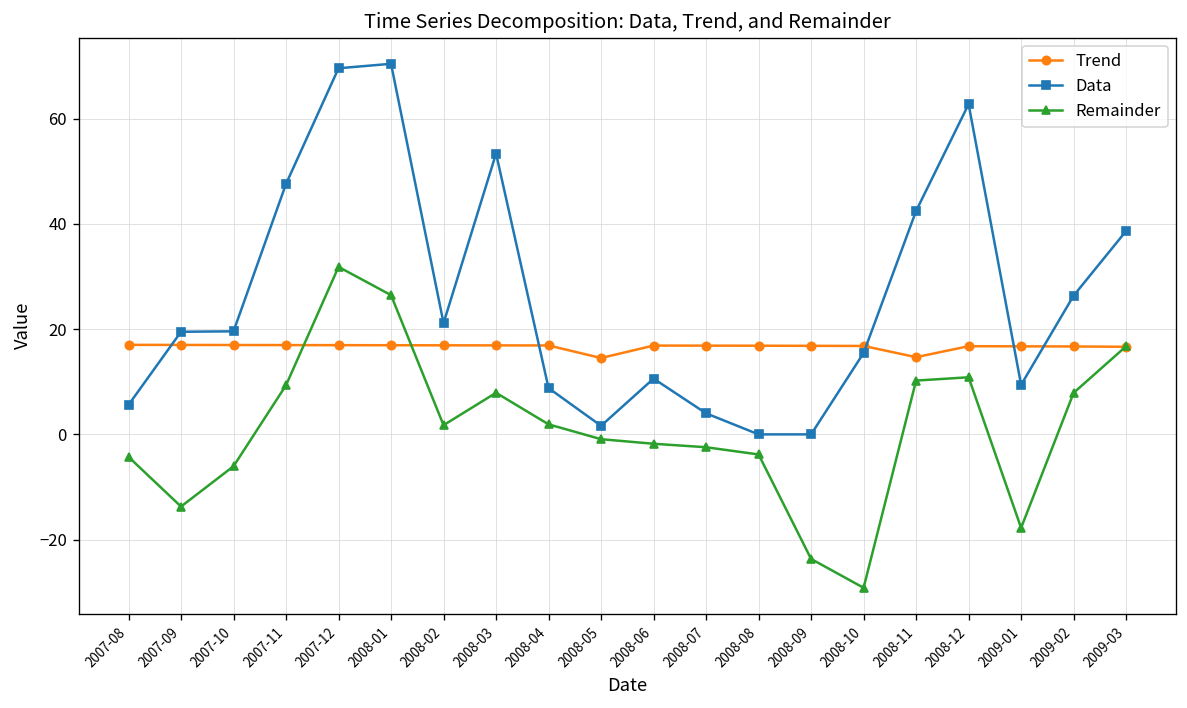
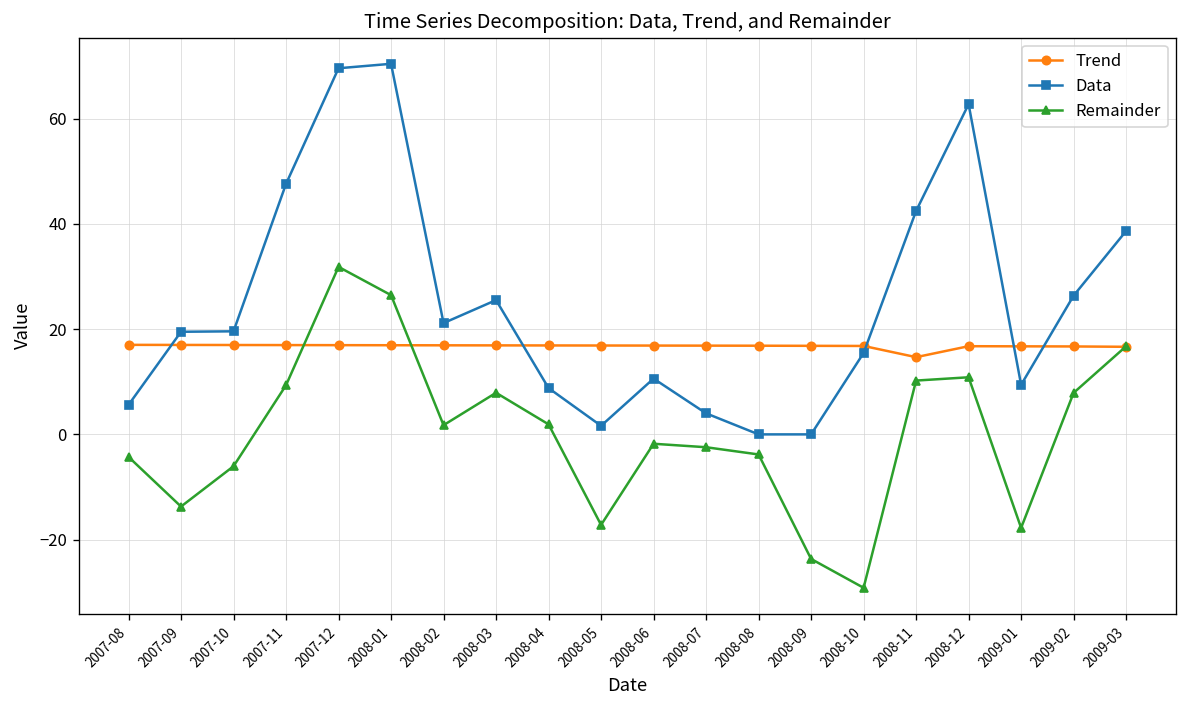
  {
    "Trend": {
      "2007-08": 17,
      "2007-09": 17,
      "2007-10": 17,
      "2007-11": 17,
      "2007-12": 17,
      "2008-01": 17,
      "2008-02": 17,
      "2008-03": 17,
      "2008-04": 17,
-     "2008-05": 15,
+     "2008-05": 17,
      "2008-06": 17,
      "2008-07": 17,
      "2008-08": 17,
      "2008-09": 17,
      "2008-10": 17,
      "2008-11": 15,
      "2008-12": 17,
      "2009-01": 17,
      "2009-02": 17
    },
    "Data": {
      "2007-08": 6,
      "2007-09": 20,
      "2007-10": 20,
      "2007-11": 48,
      "2007-12": 70,
      "2008-01": 70,
      "2008-02": 21,
-     "2008-03": 53,
+     "2008-03": 26,
      "2008-04": 9,
      "2008-05": 2,
      "2008-06": 11,
      "2008-07": 4,
      "2008-08": 0,
      "2008-09": 0,
      "2008-10": 15,
      "2008-11": 42,
      "2008-12": 63,
      "2009-01": 9,
      "2009-02": 26,
      "2009-03": 39
    },
    "Remainder": {
      "2007-08": -4,
      "2007-09": -14,
      "2007-10": -6,
      "2007-11": 9,
      "2007-12": 32,
      "2008-01": 26,
      "2008-02": 2,
      "2008-03": 8,
      "2008-04": 2,
-     "2008-05": -1,
+     "2008-05": -17,
      "2008-06": -2,
      "2008-07": -2,
      "2008-08": -4,
      "2008-09": -24,
      "2008-10": -29,
      "2008-11": 10,
      "2008-12": 11,
      "2009-01": -18,
      "2009-02": 8
    }
  }
